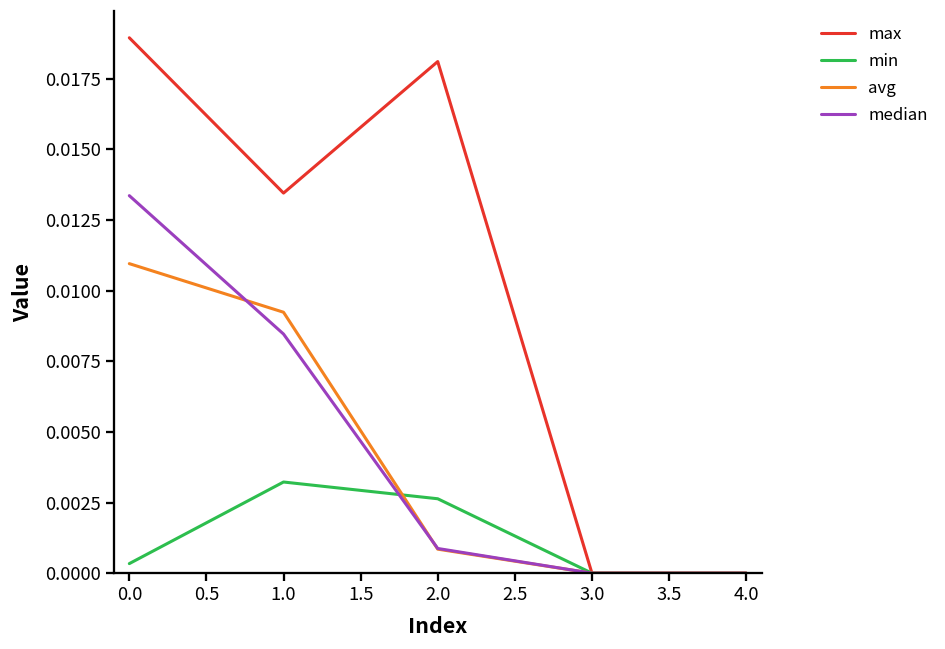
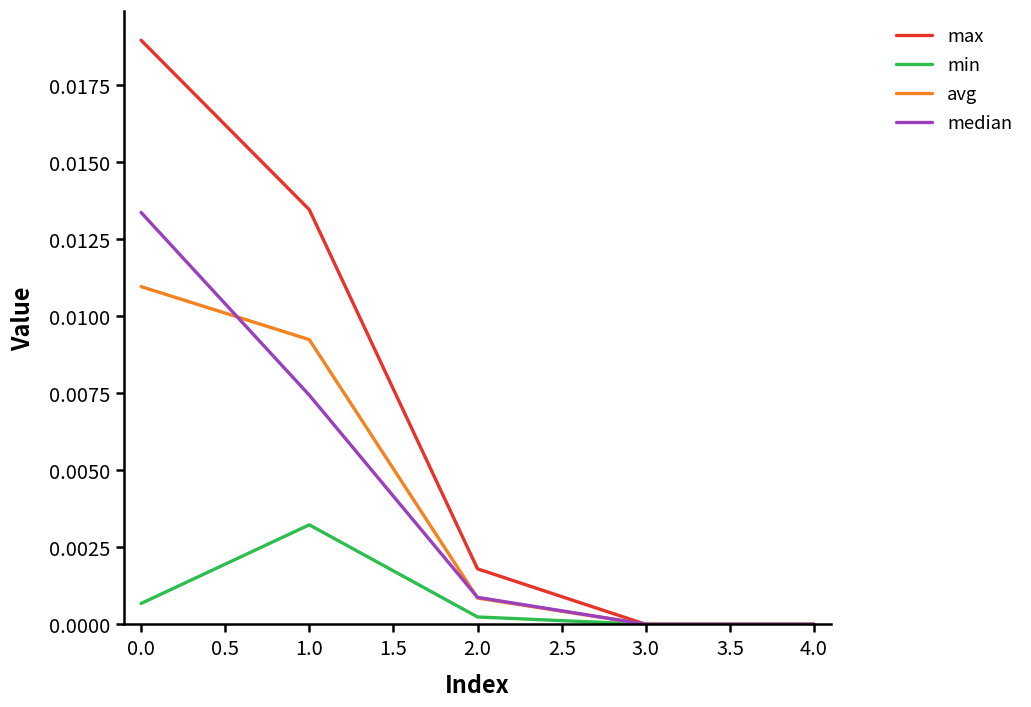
  {
    "max": {
      "0.0": 0.0189,
      "1.0": 0.0135,
-     "2.0": 0.0181
+     "2.0": 0.0018
    },
    "min": {
-     "0.0": 0.0003,
+     "0.0": 0.0007,
      "1.0": 0.0032,
-     "2.0": 0.0026
+     "2.0": 0.0002
    },
    "avg": {
      "0.0": 0.0110,
      "1.0": 0.0092
    },
    "median": {
      "0.0": 0.0134,
-     "1.0": 0.0085
+     "1.0": 0.0074
    }
  }
